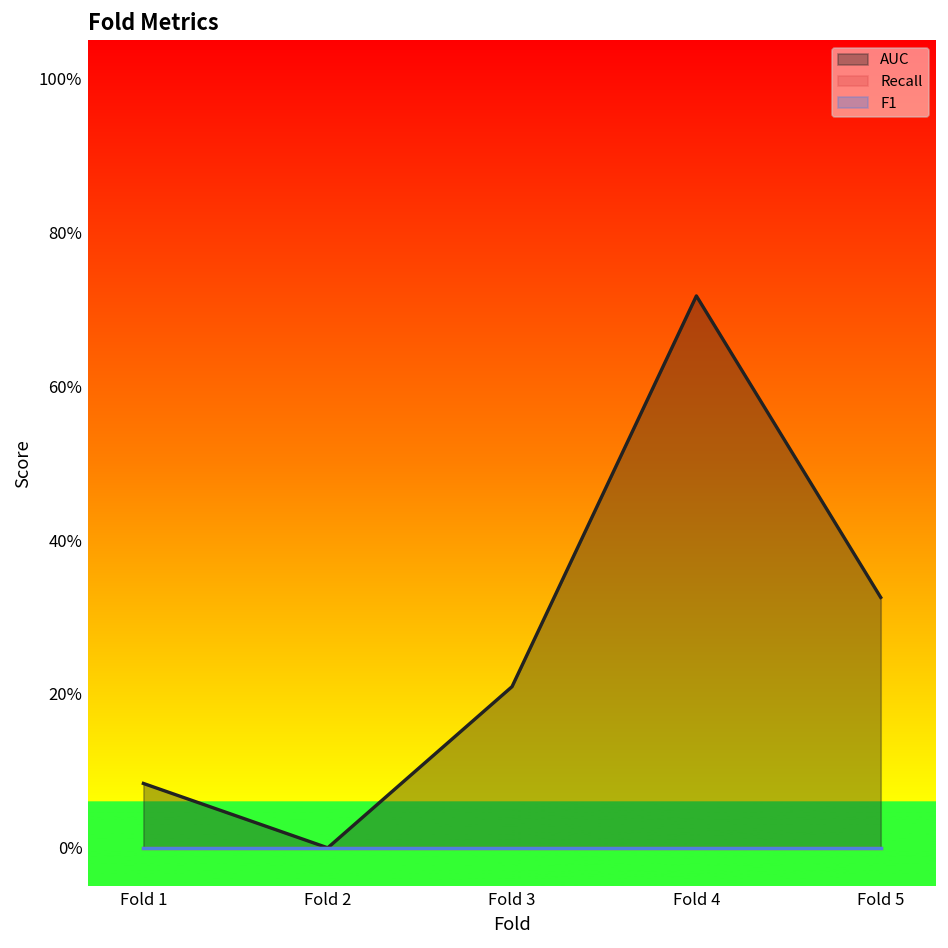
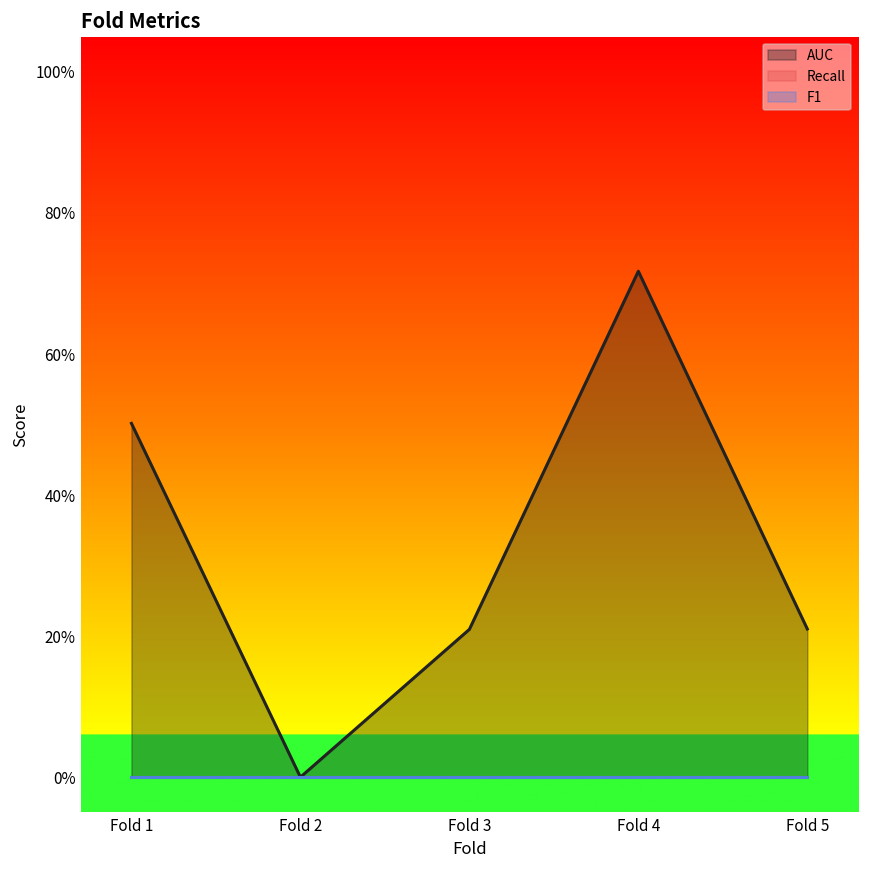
  {
    "AUC": {
-     "Fold 1": "8%",
+     "Fold 1": "50%",
      "Fold 3": "21%",
      "Fold 4": "72%",
-     "Fold 5": "33%"
+     "Fold 5": "21%"
    },
    "F1": {
      "Fold 1": "0%",
      "Fold 3": "0%",
      "Fold 4": "0%",
      "Fold 5": "0%"
    }
  }
